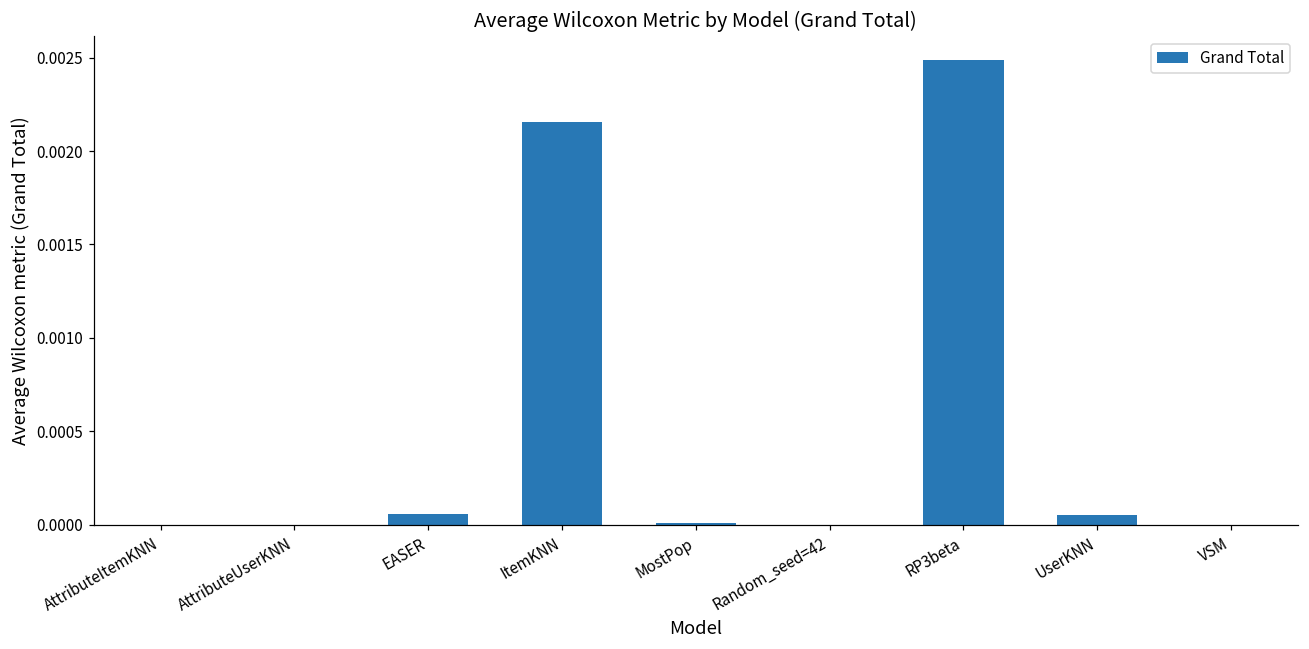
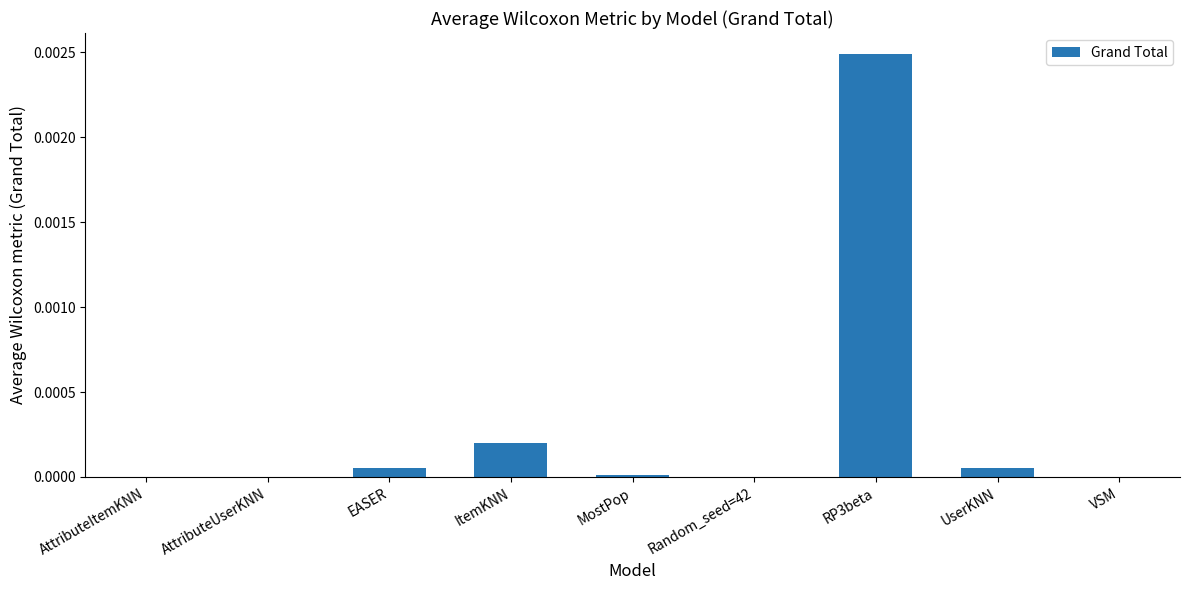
  {
    "EASER": 0.00005,
-   "ItemKNN": 0.00216,
+   "ItemKNN": 0.00020,
    "RP3beta": 0.00249,
    "UserKNN": 0.00005
  }
